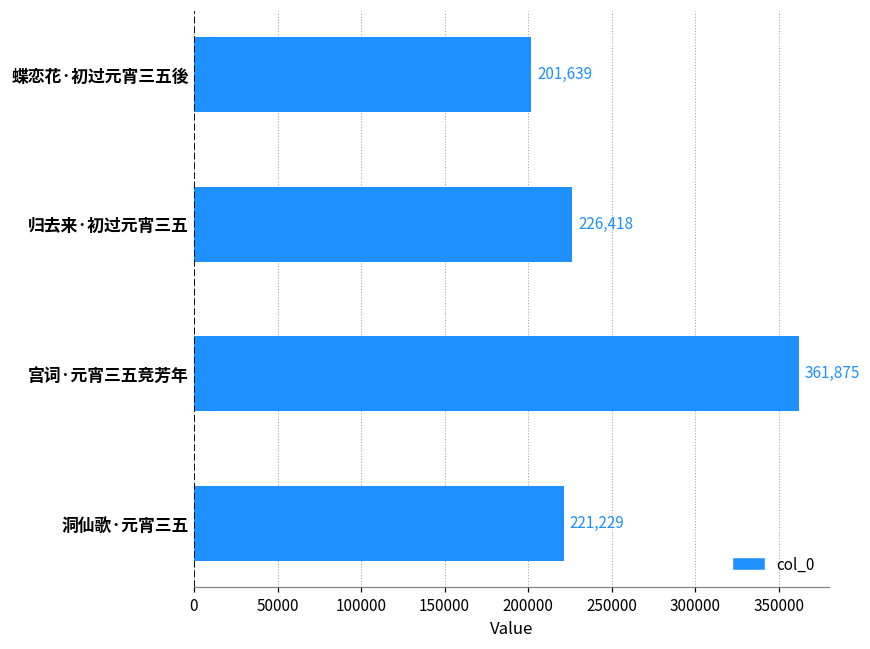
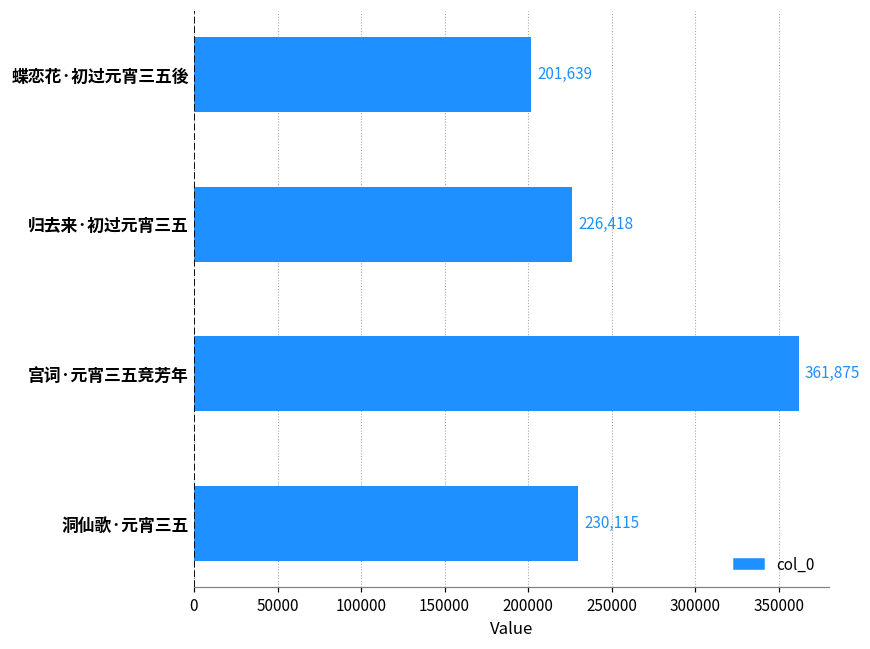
  {
    "蝶恋花·初过元宵三五後": "201,639",
    "归去来·初过元宵三五": "226,418",
    "宫词·元宵三五竞芳年": "361,875",
-   "洞仙歌·元宵三五": "221,229"
+   "洞仙歌·元宵三五": "230,115"
  }
